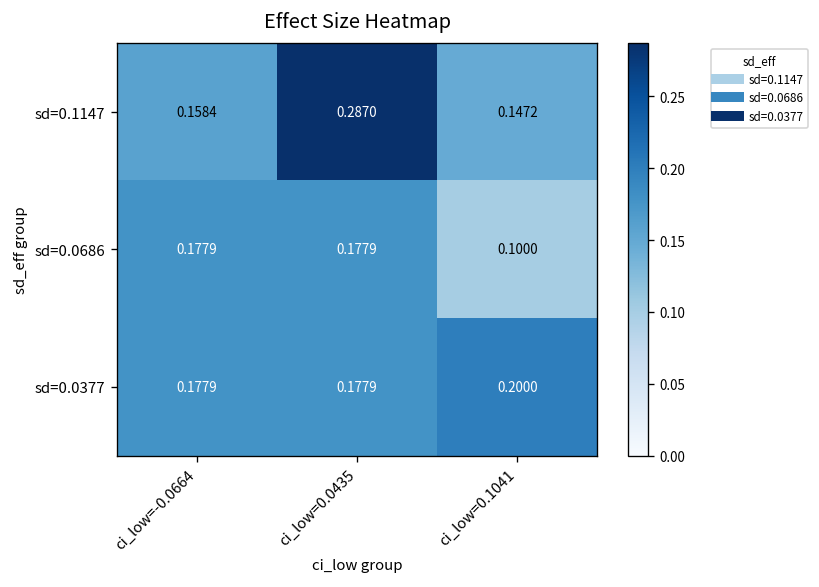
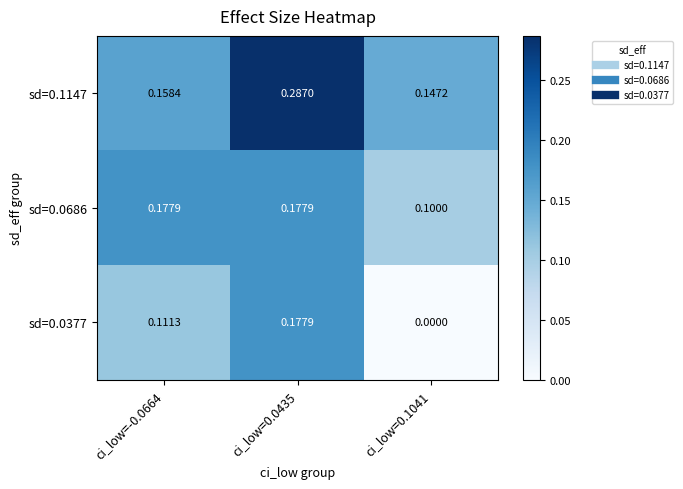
  {
    "sd=0.1147": {
      "ci_low=-0.0664": 0.1584,
      "ci_low=0.0435": 0.2870,
      "ci_low=0.1041": 0.1472
    },
    "sd=0.0686": {
      "ci_low=-0.0664": 0.1779,
      "ci_low=0.0435": 0.1779,
      "ci_low=0.1041": 0.1000
    },
    "sd=0.0377": {
-     "ci_low=-0.0664": 0.1779,
+     "ci_low=-0.0664": 0.1113,
      "ci_low=0.0435": 0.1779,
-     "ci_low=0.1041": 0.2000
+     "ci_low=0.1041": 0.0000
    }
  }
